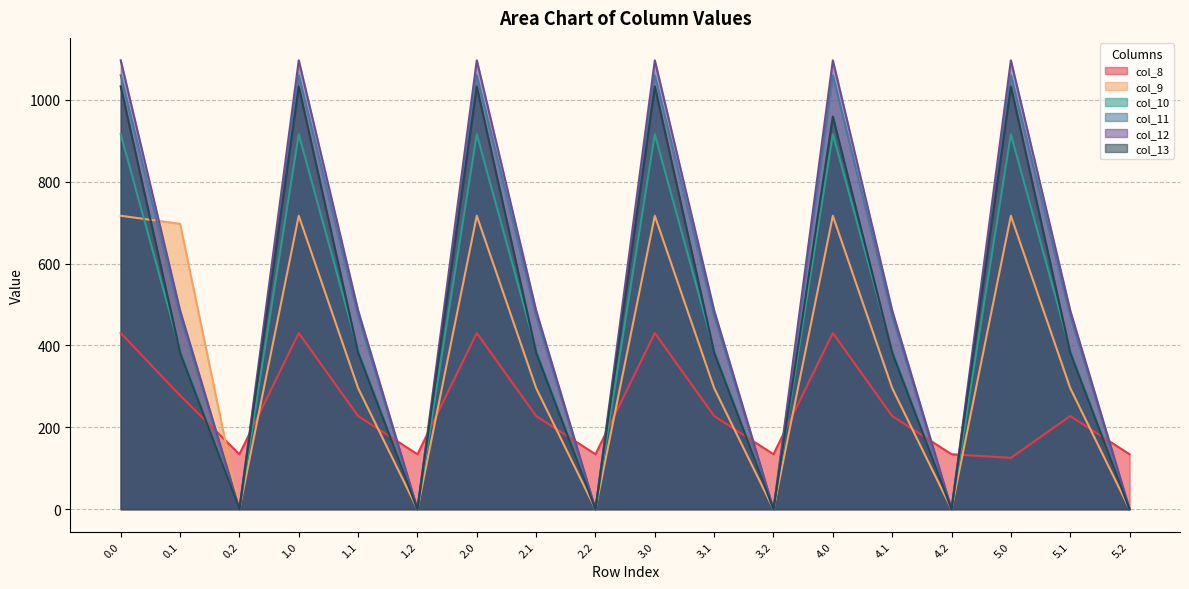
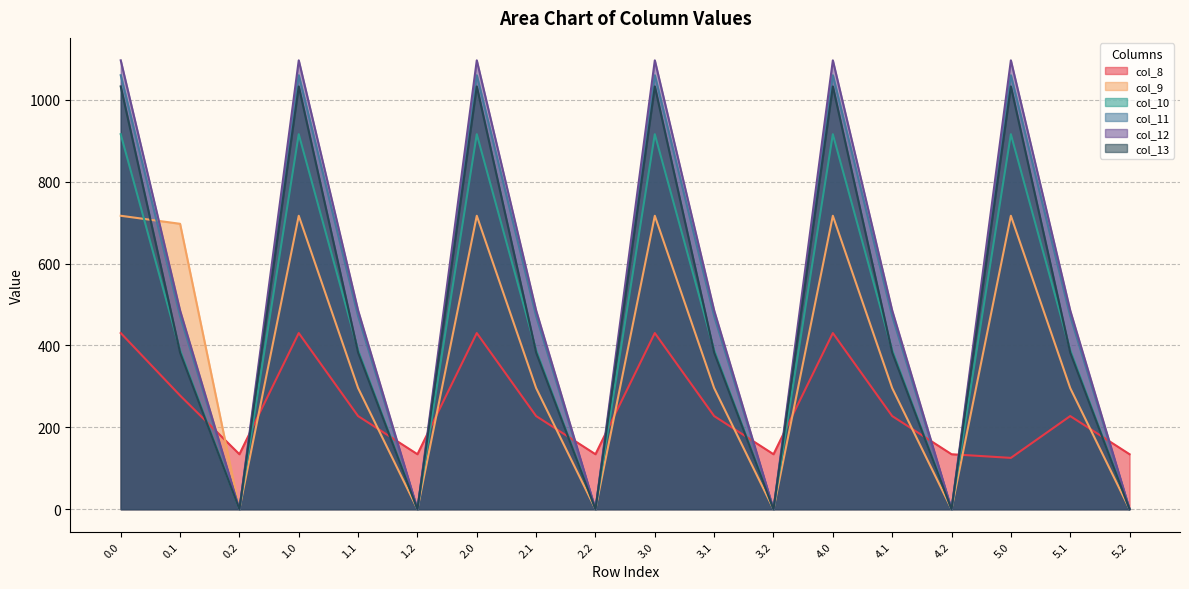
  {
    "col_8": {
      "0.0": 430,
      "0.1": 280,
      "0.2": 130,
      "1.0": 430,
      "1.1": 230,
      "1.2": 130,
      "2.0": 430,
      "2.1": 230,
      "2.2": 130,
      "3.0": 430,
      "3.1": 230,
      "3.2": 130,
      "4.0": 430,
      "4.1": 230,
      "4.2": 130,
      "5.0": 130,
      "5.1": 230,
      "5.2": 130
    },
    "col_9": {
      "0.0": 720,
      "0.1": 700,
      "1.0": 720,
      "1.1": 300,
      "2.0": 720,
      "2.1": 300,
      "3.0": 720,
      "3.1": 300,
      "4.0": 720,
      "4.1": 300,
      "5.0": 720,
      "5.1": 300
    },
    "col_13": {
      "0.0": 1030,
      "1.0": 1030,
      "2.0": 1030,
      "3.0": 1030,
-     "4.0": 960,
+     "4.0": 1030,
      "5.0": 1030
    }
  }
